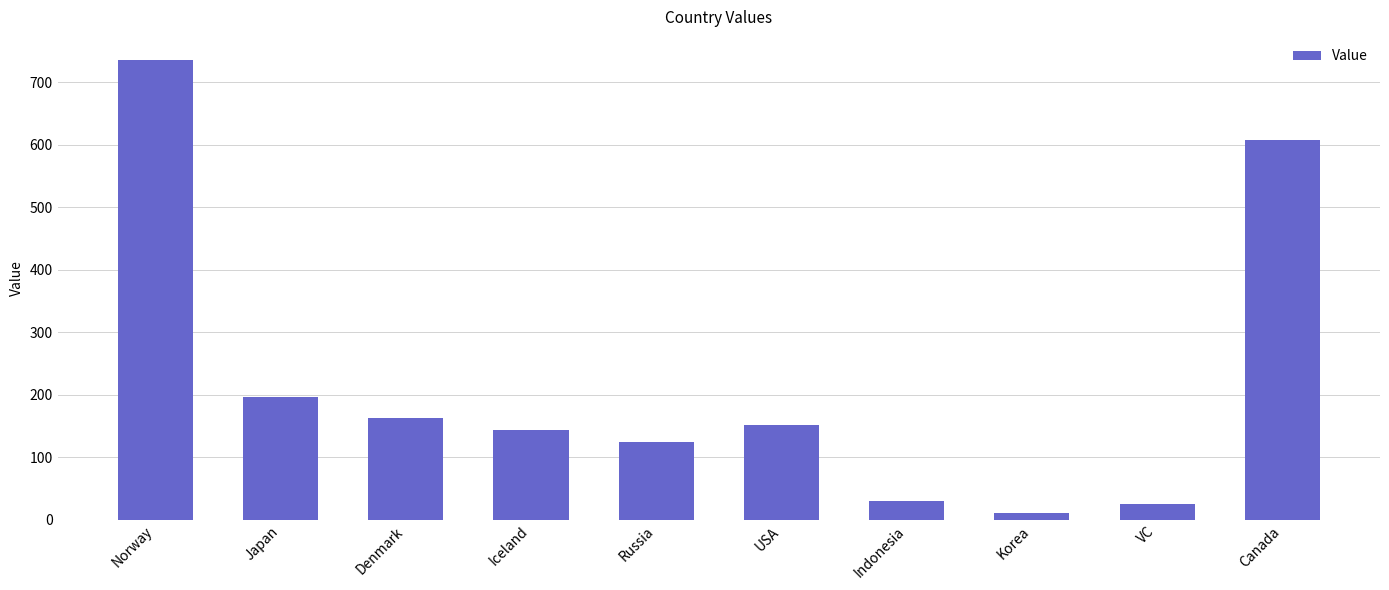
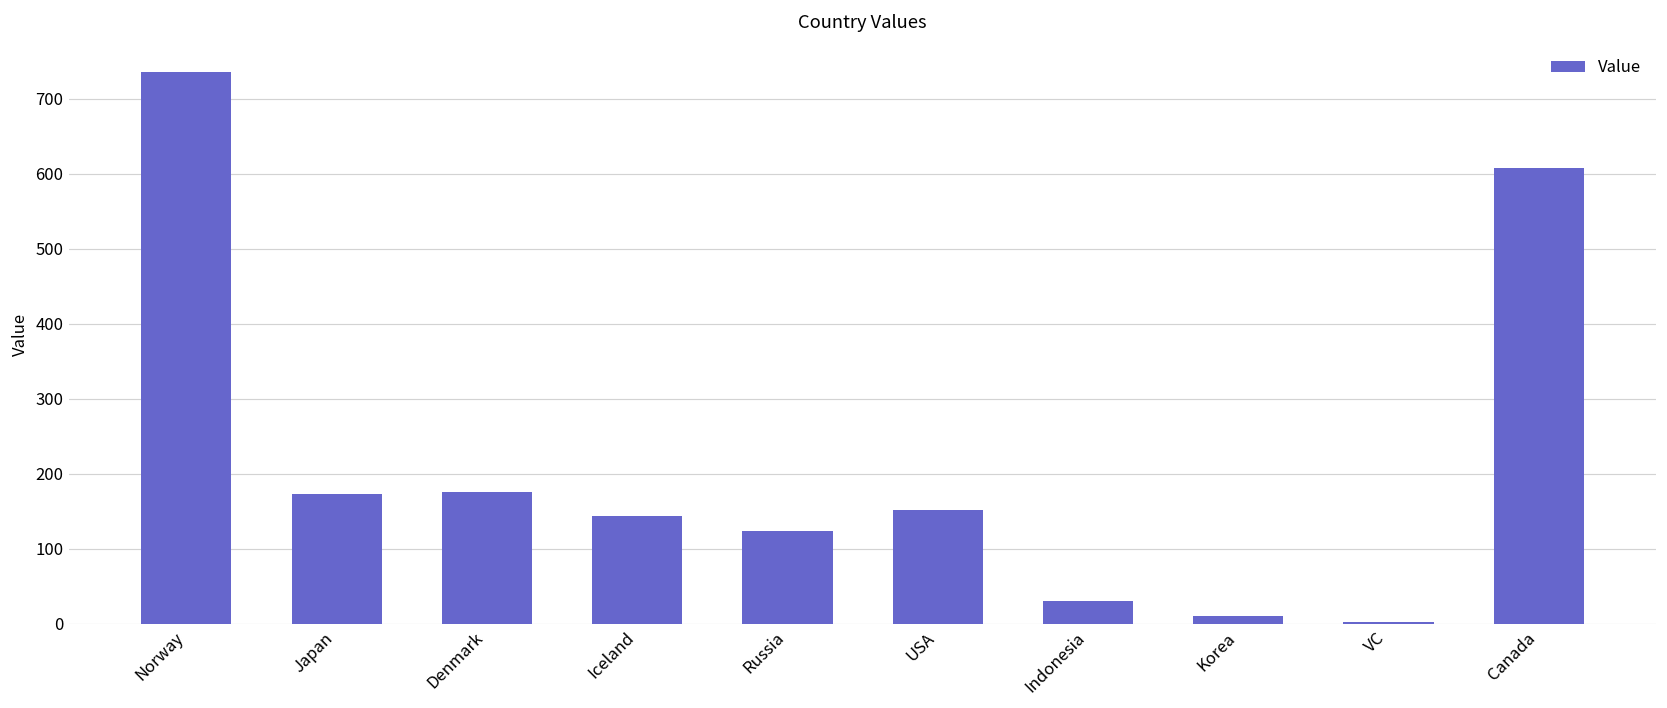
  {
    "Norway": 740,
-   "Japan": 200,
-   "Denmark": 160,
+   "Japan": 170,
+   "Denmark": 180,
    "Iceland": 140,
    "Russia": 120,
    "USA": 150,
    "Indonesia": 30,
    "Korea": 10,
-   "VC": 30,
+   "VC": 0,
    "Canada": 610
  }
